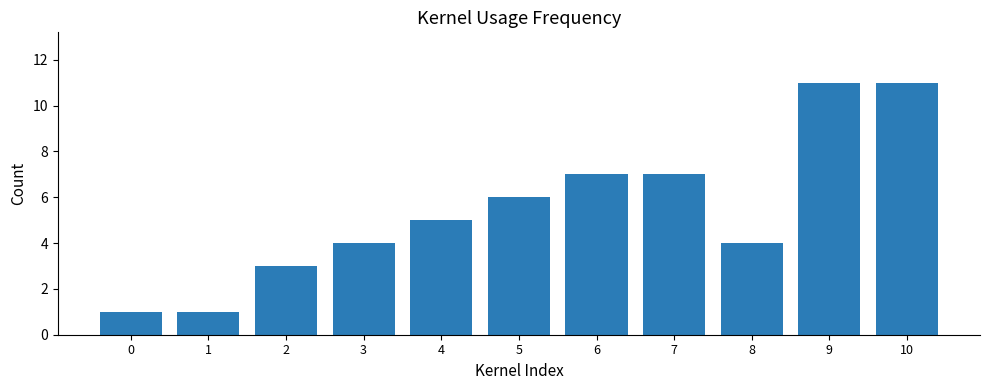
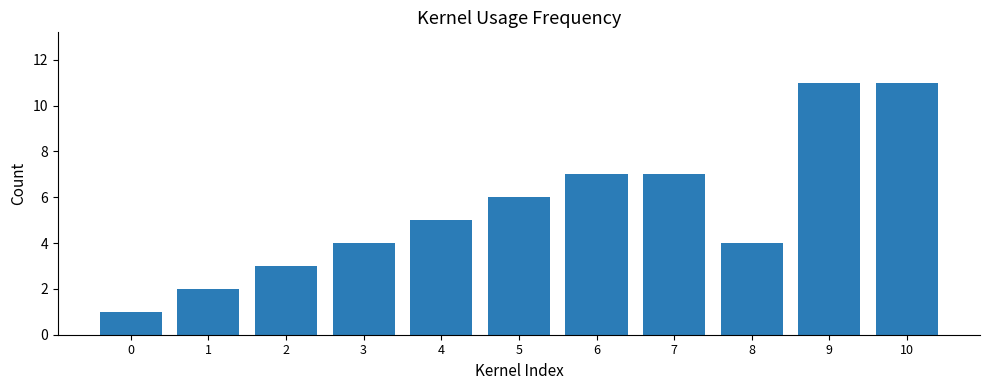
  {
    "0": 1,
-   "1": 1,
+   "1": 2,
    "2": 3,
    "3": 4,
    "4": 5,
    "5": 6,
    "6": 7,
    "7": 7,
    "8": 4,
    "9": 11,
    "10": 11
  }
